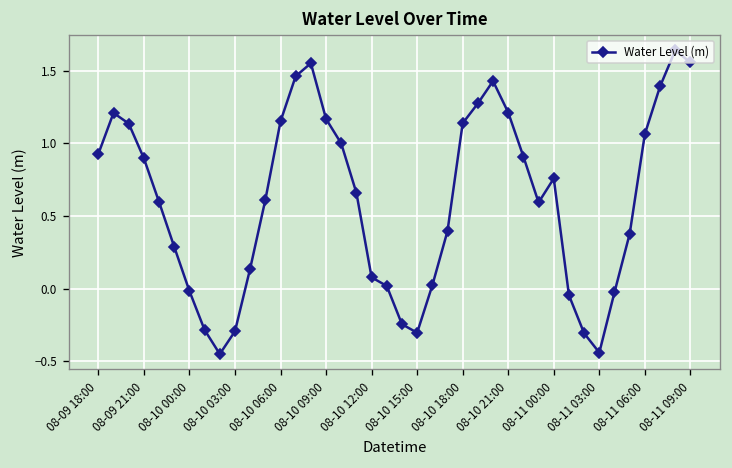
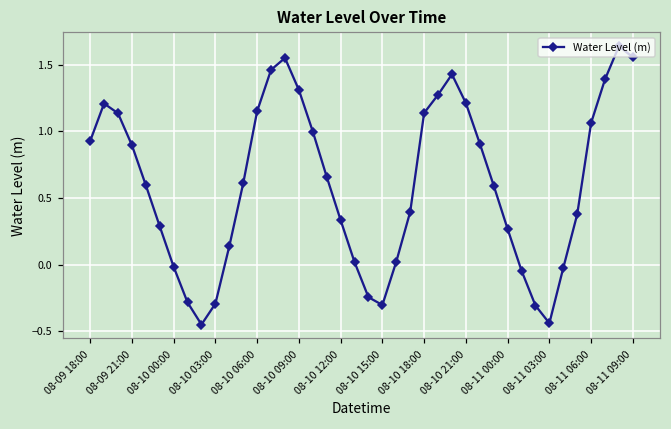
  {
    "08-09 18:00": 0.93,
    "08-09 21:00": 0.90,
    "08-10 00:00": -0.02,
    "08-10 03:00": -0.29,
    "08-10 06:00": 1.15,
-   "08-10 09:00": 1.17,
-   "08-10 12:00": 0.08,
+   "08-10 09:00": 1.31,
+   "08-10 12:00": 0.33,
    "08-10 15:00": -0.30,
    "08-10 18:00": 1.14,
    "08-10 21:00": 1.21,
-   "08-11 00:00": 0.76,
+   "08-11 00:00": 0.27,
    "08-11 03:00": -0.44,
    "08-11 06:00": 1.06
  }
